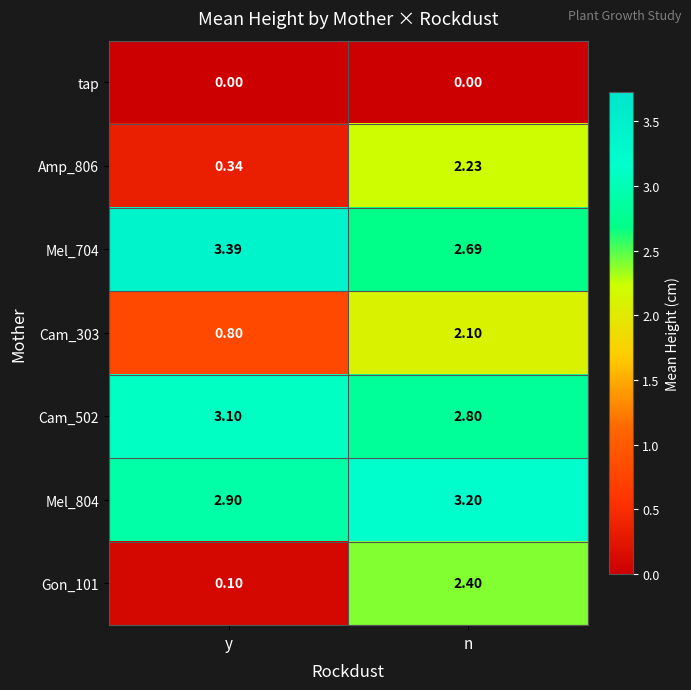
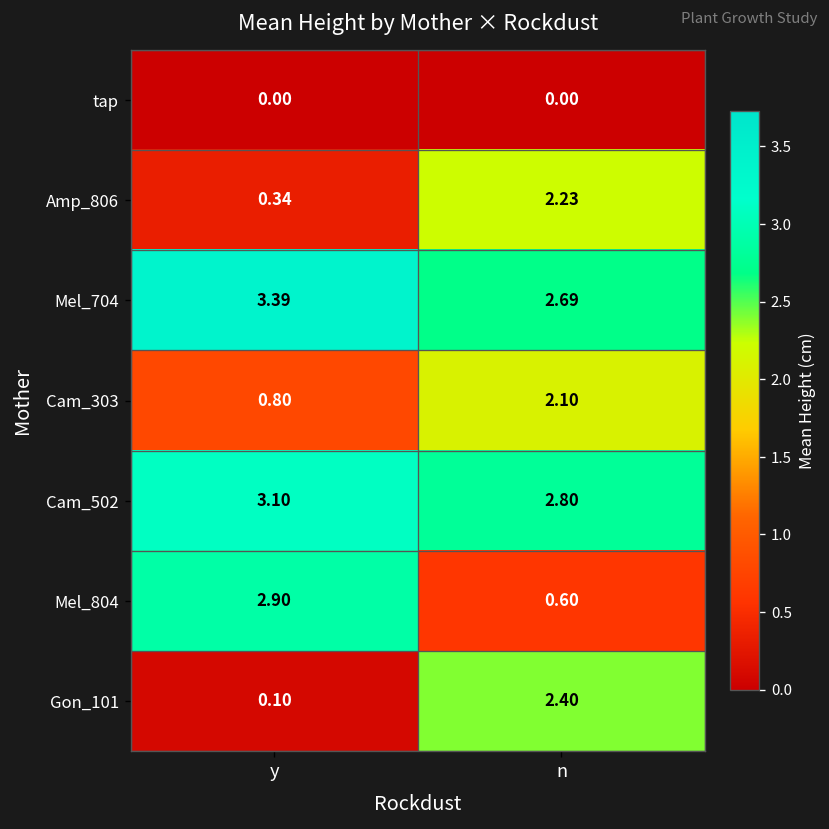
  {
    "tap": {
      "y": 0.00,
      "n": 0.00
    },
    "Amp_806": {
      "y": 0.34,
      "n": 2.23
    },
    "Mel_704": {
      "y": 3.39,
      "n": 2.69
    },
    "Cam_303": {
      "y": 0.80,
      "n": 2.10
    },
    "Cam_502": {
      "y": 3.10,
      "n": 2.80
    },
    "Mel_804": {
      "y": 2.90,
-     "n": 3.20
+     "n": 0.60
    },
    "Gon_101": {
      "y": 0.10,
      "n": 2.40
    }
  }
